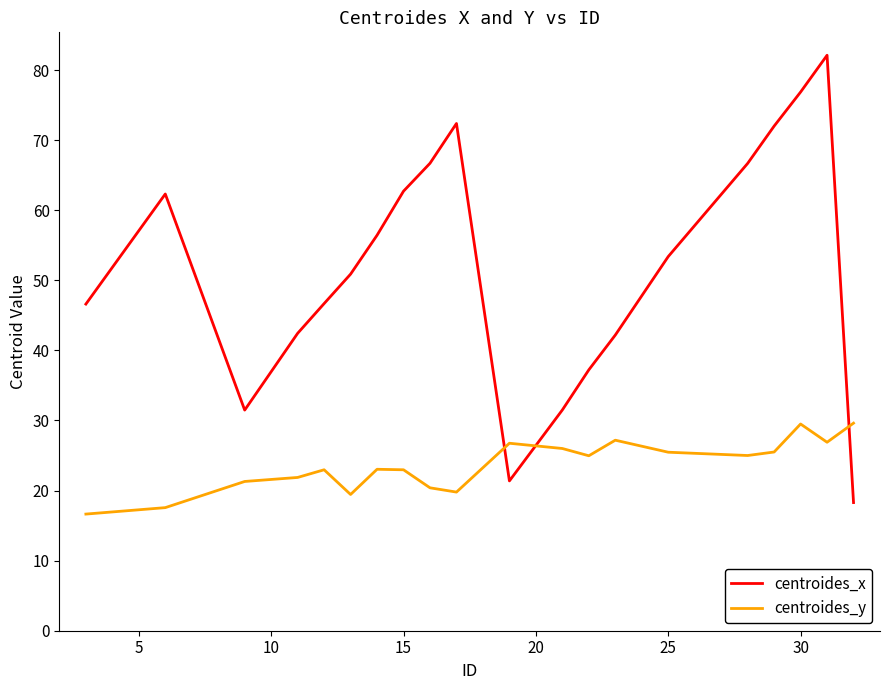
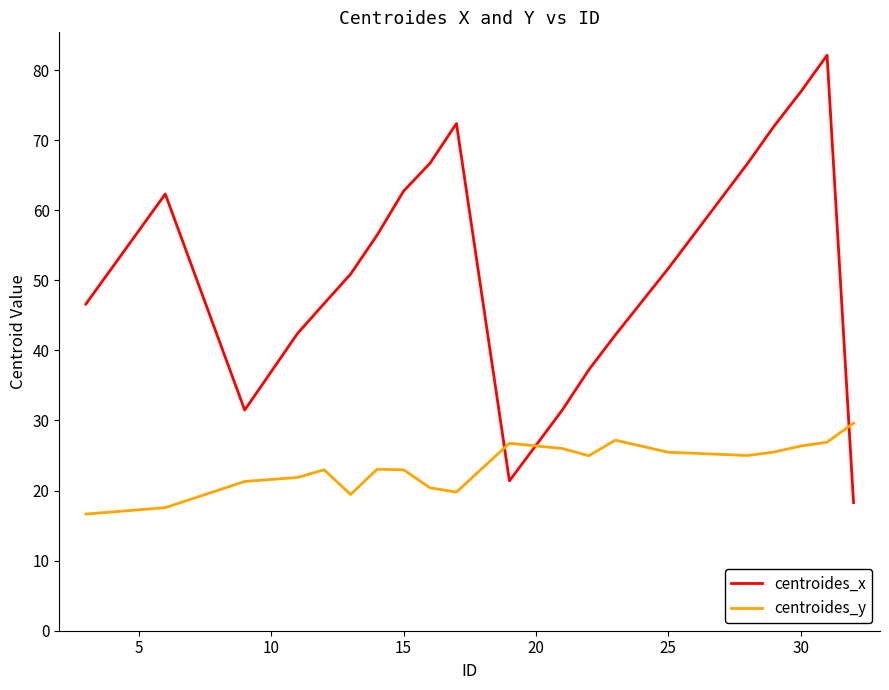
  {
    "centroides_x": {
      "15": 63,
-     "25": 53,
+     "25": 52,
      "30": 77
    },
    "centroides_y": {
      "15": 23,
      "25": 25,
-     "30": 29
+     "30": 26
    }
  }
